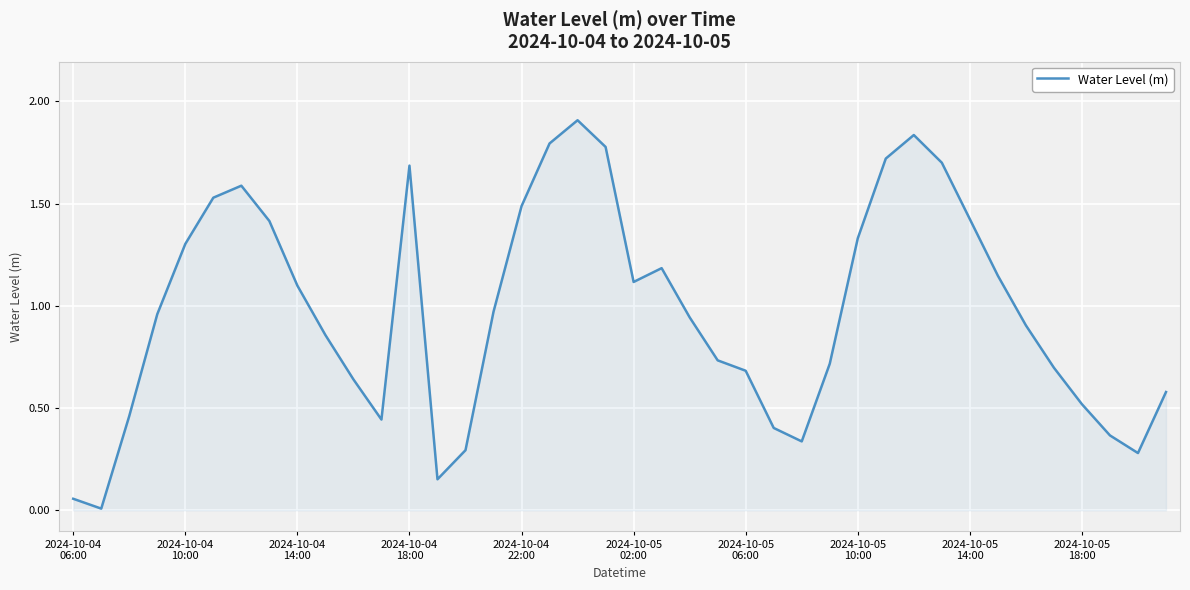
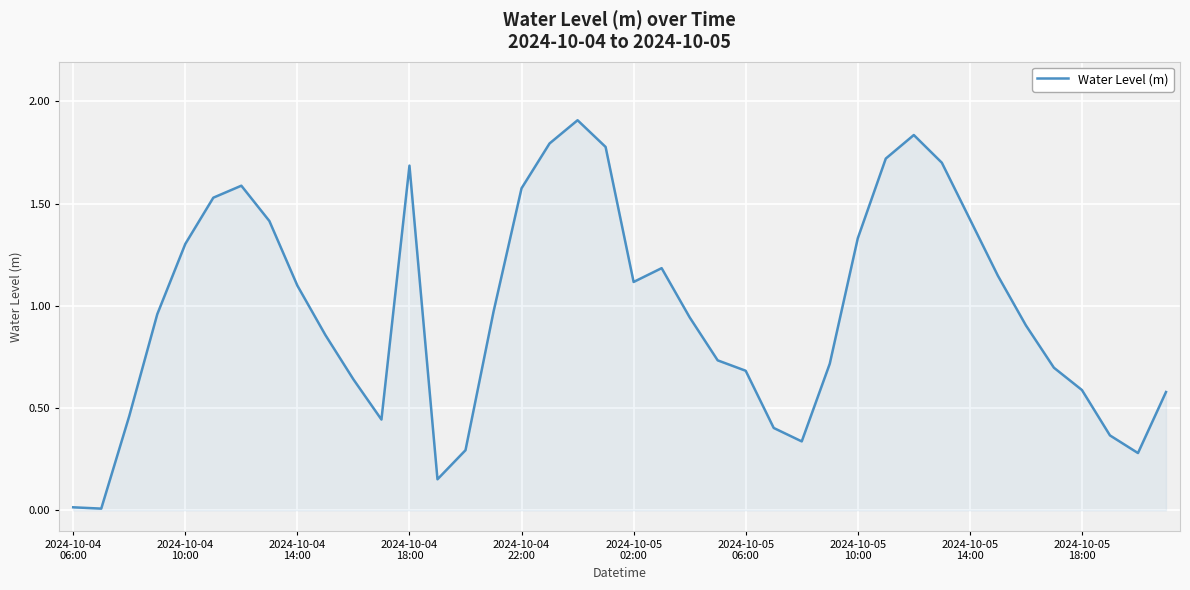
  {
-   "2024-10-04 06:00": 0.06,
+   "2024-10-04 06:00": 0.01,
    "2024-10-04 10:00": 1.30,
    "2024-10-04 14:00": 1.10,
    "2024-10-04 18:00": 1.69,
-   "2024-10-04 22:00": 1.49,
+   "2024-10-04 22:00": 1.57,
    "2024-10-05 02:00": 1.12,
    "2024-10-05 06:00": 0.68,
    "2024-10-05 10:00": 1.33,
    "2024-10-05 14:00": 1.42,
-   "2024-10-05 18:00": 0.52
+   "2024-10-05 18:00": 0.59
  }
